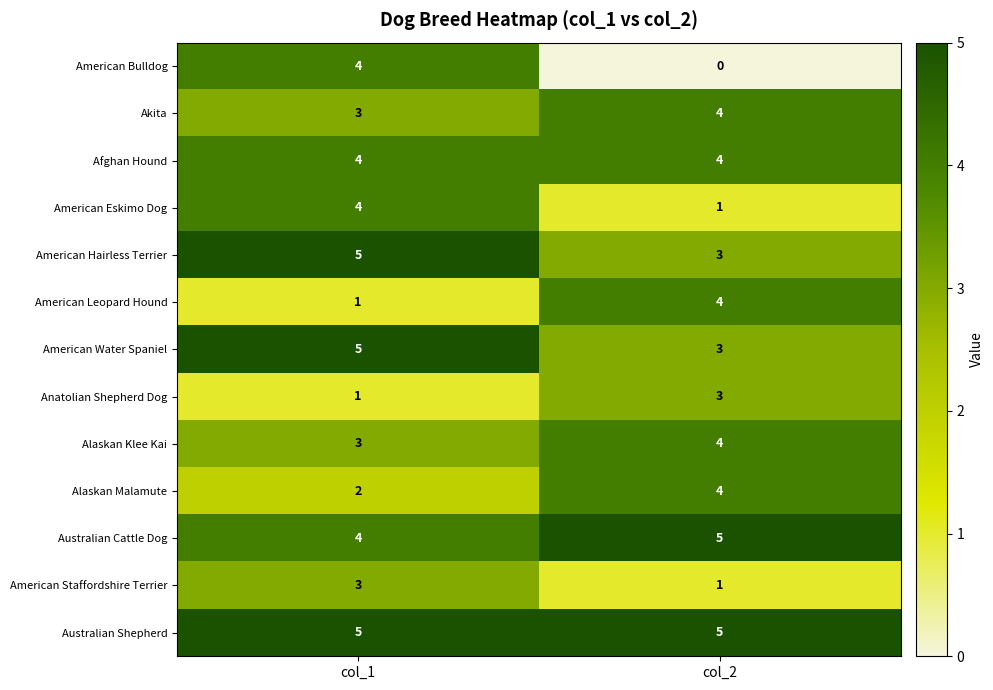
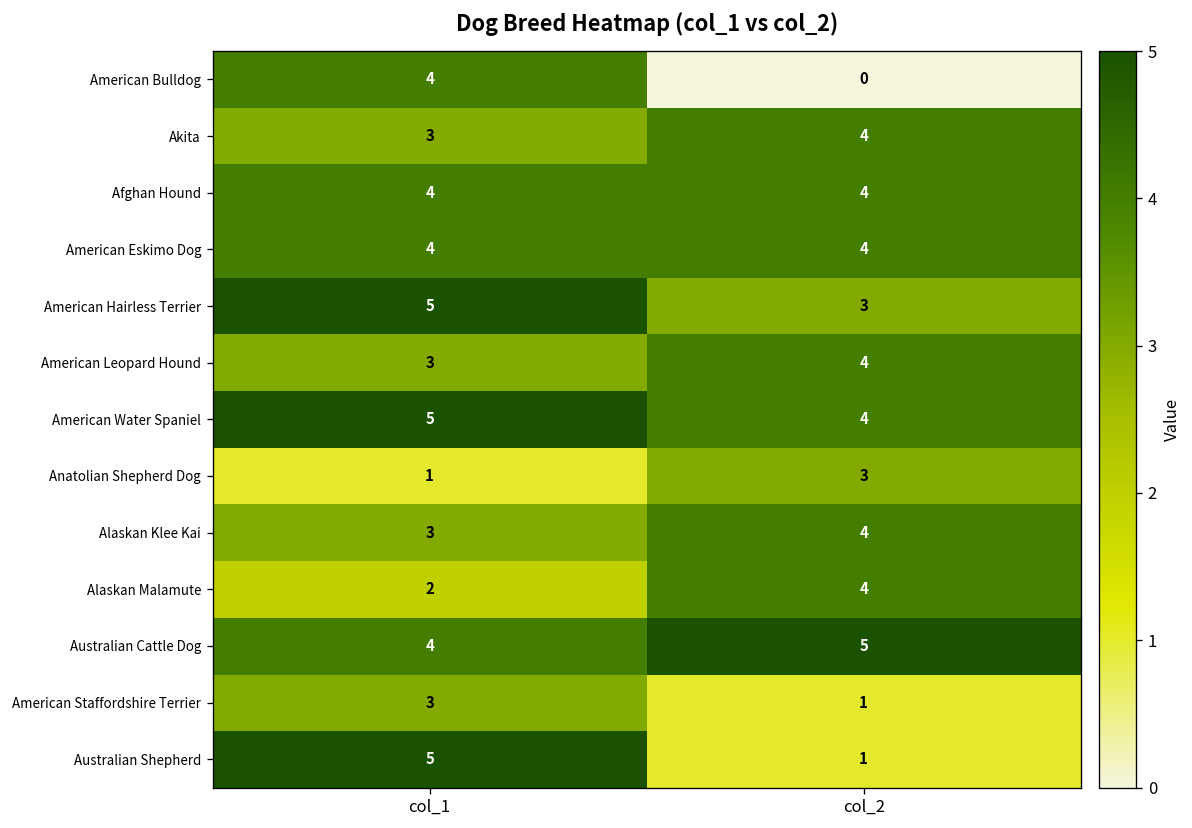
  {
    "American Bulldog": {
      "col_1": 4,
      "col_2": 0
    },
    "Akita": {
      "col_1": 3,
      "col_2": 4
    },
    "Afghan Hound": {
      "col_1": 4,
      "col_2": 4
    },
    "American Eskimo Dog": {
      "col_1": 4,
-     "col_2": 1
+     "col_2": 4
    },
    "American Hairless Terrier": {
      "col_1": 5,
      "col_2": 3
    },
    "American Leopard Hound": {
-     "col_1": 1,
+     "col_1": 3,
      "col_2": 4
    },
    "American Water Spaniel": {
      "col_1": 5,
-     "col_2": 3
+     "col_2": 4
    },
    "Anatolian Shepherd Dog": {
      "col_1": 1,
      "col_2": 3
    },
    "Alaskan Klee Kai": {
      "col_1": 3,
      "col_2": 4
    },
    "Alaskan Malamute": {
      "col_1": 2,
      "col_2": 4
    },
    "Australian Cattle Dog": {
      "col_1": 4,
      "col_2": 5
    },
    "American Staffordshire Terrier": {
      "col_1": 3,
      "col_2": 1
    },
    "Australian Shepherd": {
      "col_1": 5,
-     "col_2": 5
+     "col_2": 1
    }
  }
